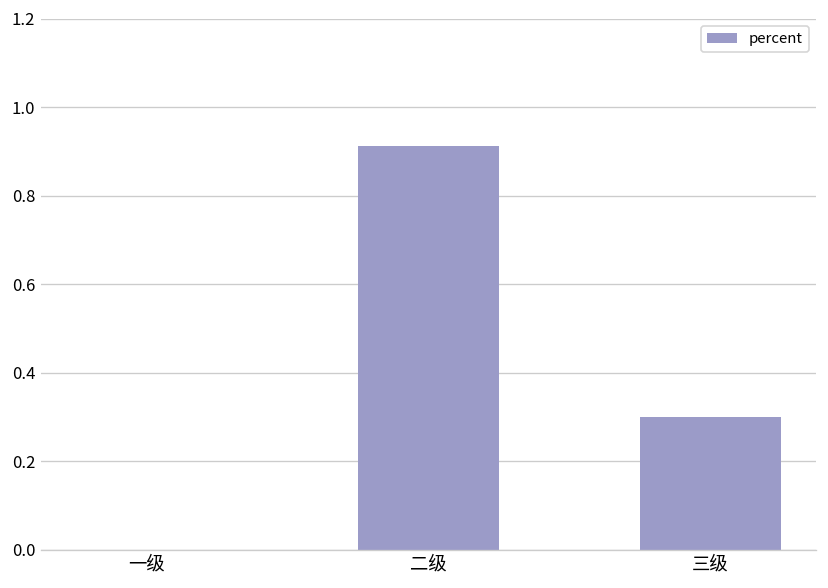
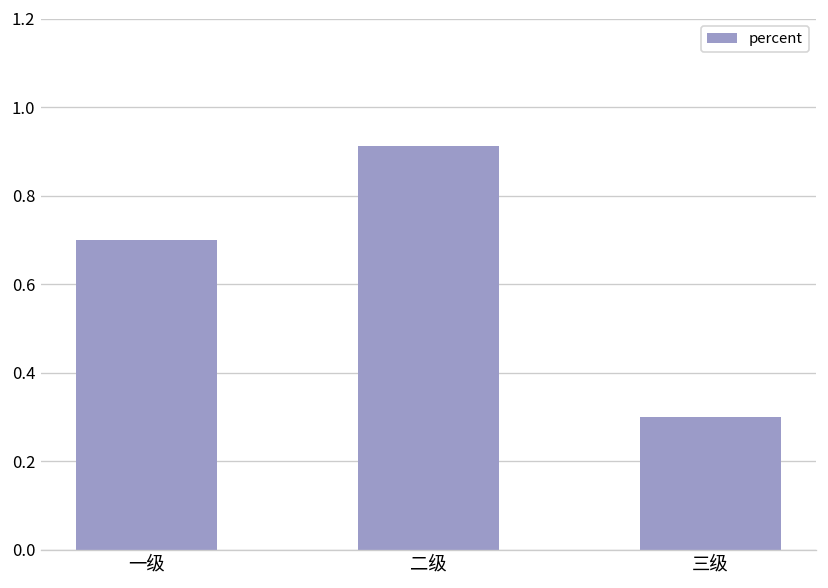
  {
-   "一级": 0.0,
+   "一级": 0.7,
    "二级": 0.91,
    "三级": 0.3
  }
